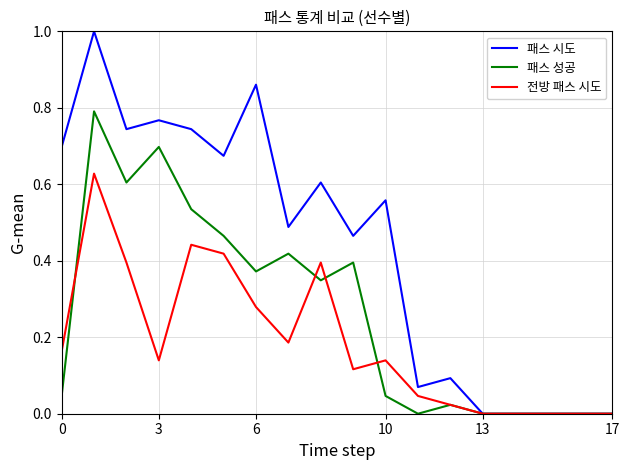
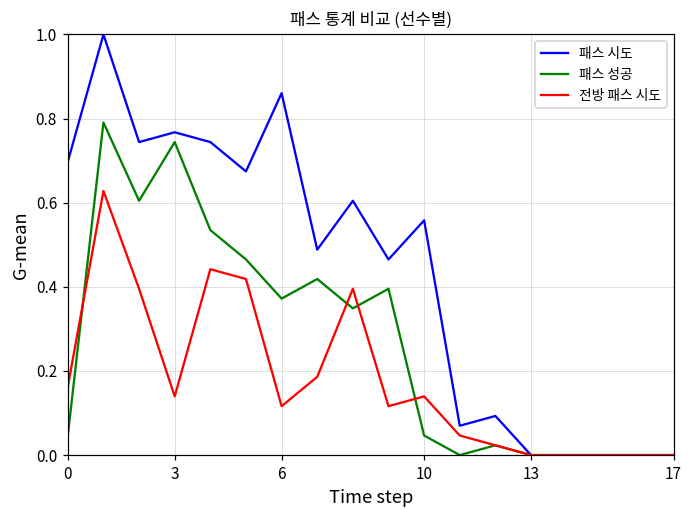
  {
    "패스 시도": {
      "0": 0.70,
      "3": 0.77,
      "6": 0.86,
      "10": 0.56
    },
    "패스 성공": {
      "0": 0.05,
-     "3": 0.70,
+     "3": 0.74,
      "6": 0.37,
      "10": 0.05
    },
    "전방 패스 시도": {
      "0": 0.16,
      "3": 0.14,
-     "6": 0.28,
+     "6": 0.12,
      "10": 0.14
    }
  }
